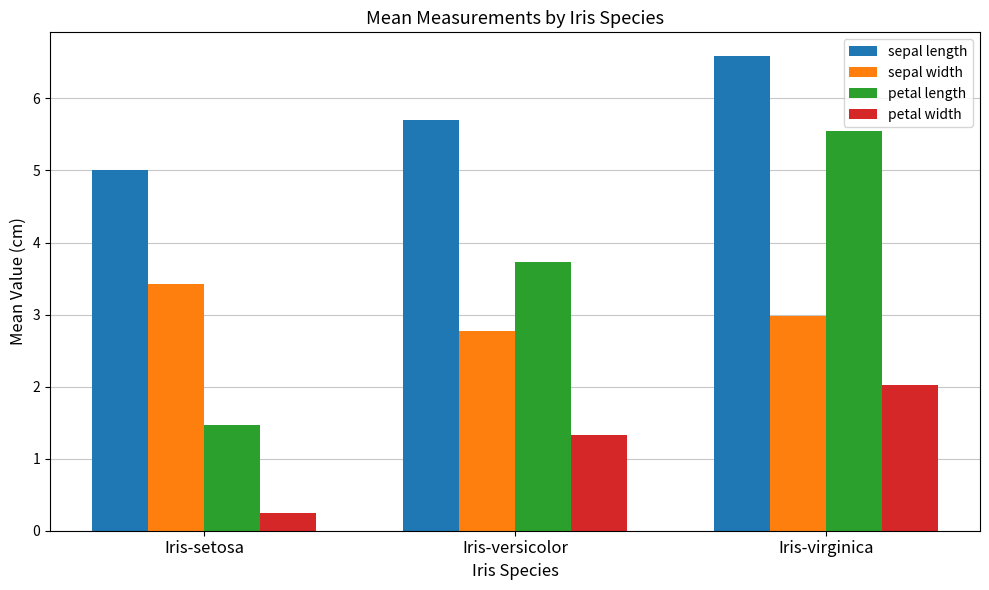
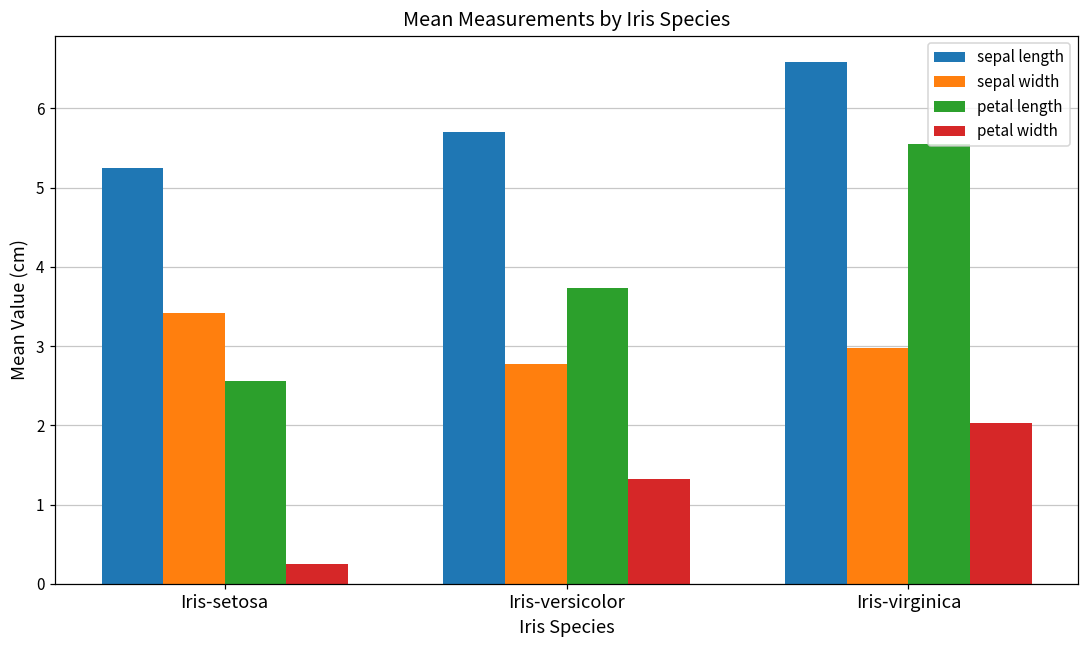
  {
    "sepal length": {
-     "Iris-setosa": 5.0,
+     "Iris-setosa": 5.2,
      "Iris-versicolor": 5.7,
      "Iris-virginica": 6.6
    },
    "sepal width": {
      "Iris-setosa": 3.4,
      "Iris-versicolor": 2.8,
      "Iris-virginica": 3.0
    },
    "petal length": {
-     "Iris-setosa": 1.5,
+     "Iris-setosa": 2.6,
      "Iris-versicolor": 3.7,
      "Iris-virginica": 5.6
    },
    "petal width": {
      "Iris-setosa": 0.2,
      "Iris-versicolor": 1.3,
      "Iris-virginica": 2.0
    }
  }
